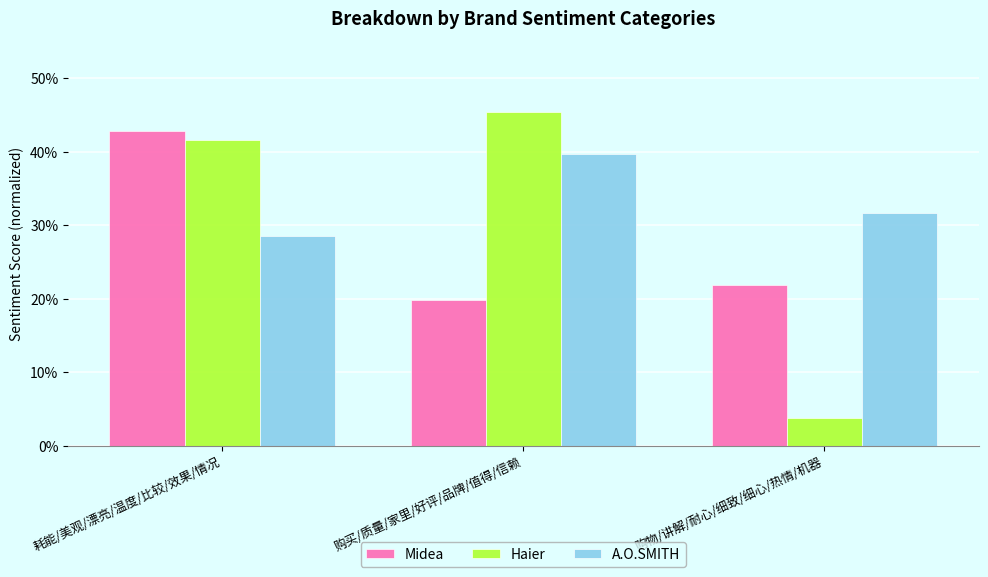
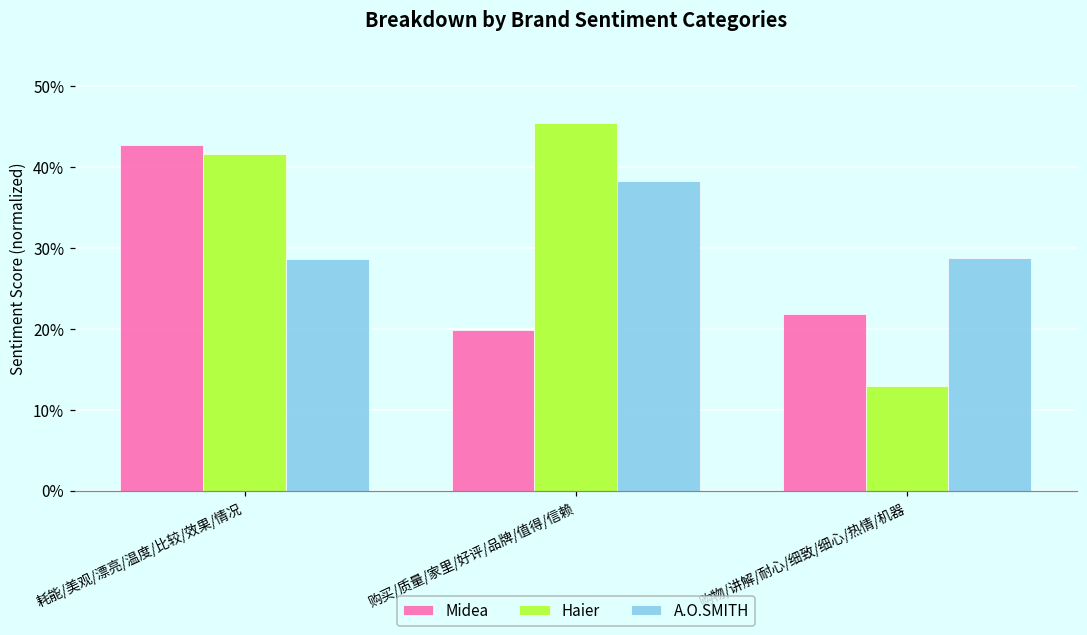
  {
    "Midea": {
      "耗能/美观/漂亮/温度/比较/效果/情况": "43%",
      "购买/质量/家里/好评/品牌/值得/信赖": "20%",
      "购物/讲解/耐心/细致/细心/热情/机器": "22%"
    },
    "Haier": {
      "耗能/美观/漂亮/温度/比较/效果/情况": "42%",
      "购买/质量/家里/好评/品牌/值得/信赖": "45%",
-     "购物/讲解/耐心/细致/细心/热情/机器": "4%"
+     "购物/讲解/耐心/细致/细心/热情/机器": "13%"
    },
    "A.O.SMITH": {
      "耗能/美观/漂亮/温度/比较/效果/情况": "29%",
-     "购买/质量/家里/好评/品牌/值得/信赖": "40%",
-     "购物/讲解/耐心/细致/细心/热情/机器": "32%"
+     "购买/质量/家里/好评/品牌/值得/信赖": "38%",
+     "购物/讲解/耐心/细致/细心/热情/机器": "29%"
    }
  }
